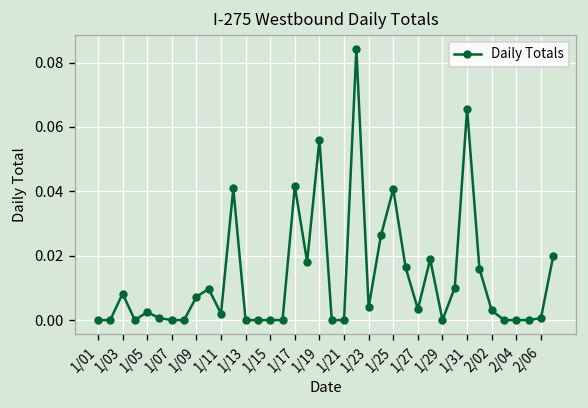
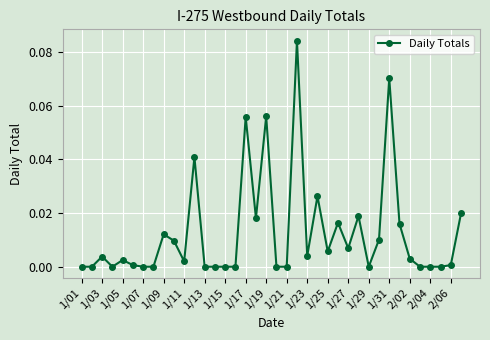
  {
    "1/01": 0.000,
-   "1/03": 0.008,
+   "1/03": 0.004,
    "1/05": 0.003,
    "1/07": 0.000,
-   "1/09": 0.007,
+   "1/09": 0.012,
    "1/11": 0.002,
    "1/13": 0.000,
    "1/15": 0.000,
-   "1/17": 0.042,
+   "1/17": 0.056,
    "1/19": 0.056,
    "1/21": 0.000,
    "1/23": 0.004,
-   "1/25": 0.041,
-   "1/27": 0.003,
+   "1/25": 0.006,
+   "1/27": 0.007,
    "1/29": 0.000,
-   "1/31": 0.066,
+   "1/31": 0.070,
    "2/02": 0.003,
    "2/04": 0.000,
    "2/06": 0.001
  }
